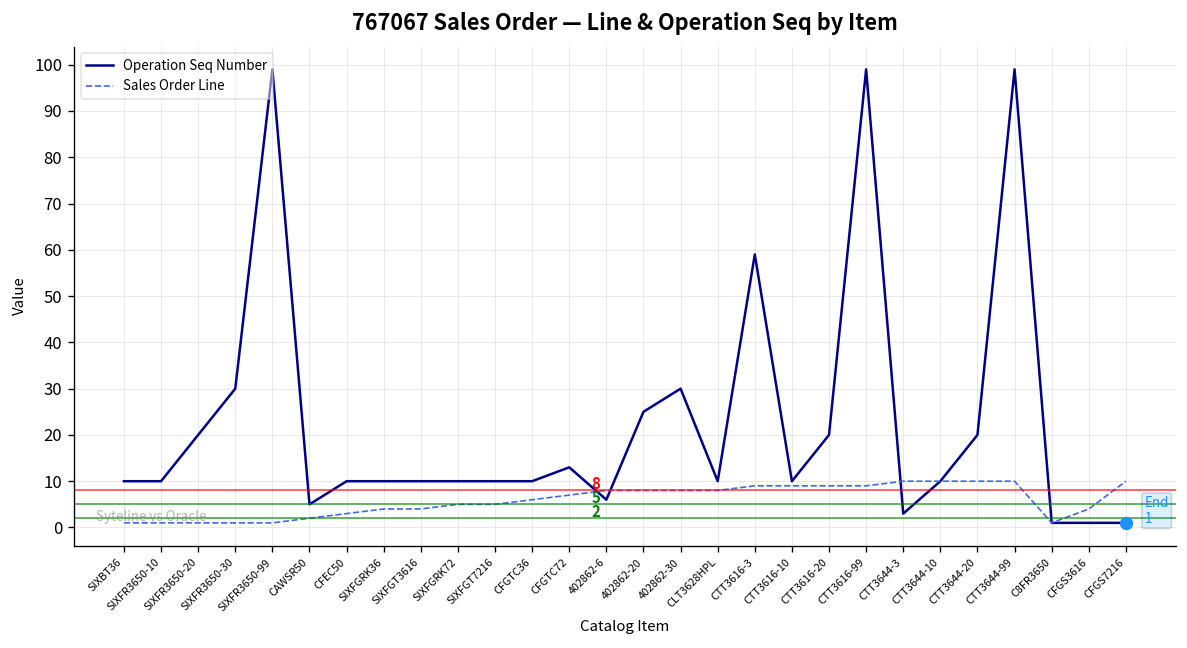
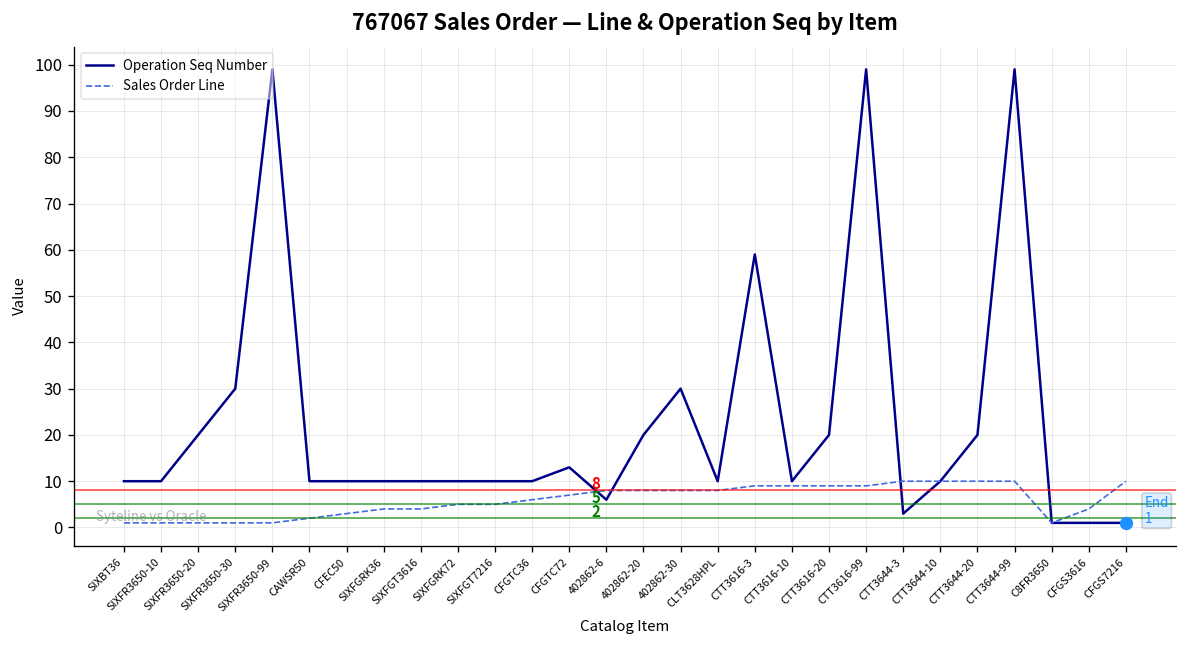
  {
    "Operation Seq Number": {
      "SIXBT36": 10,
      "SIXFR3650-10": 10,
      "SIXFR3650-20": 20,
      "SIXFR3650-30": 30,
      "SIXFR3650-99": 99,
-     "CAWSR50": 5,
+     "CAWSR50": 10,
      "CFEC50": 10,
      "SIXFGRK36": 10,
      "SIXFGT3616": 10,
      "SIXFGRK72": 10,
      "SIXFGT7216": 10,
      "CFGTC36": 10,
      "CFGTC72": 13,
-     "402862-20": 25,
+     "402862-20": 20,
      "402862-30": 30,
      "CLT3628HPL": 10,
      "CTT3616-3": 59,
      "CTT3616-10": 10,
      "CTT3616-20": 20,
      "CTT3616-99": 99,
      "CTT3644-3": 3,
      "CTT3644-20": 20,
      "CTT3644-99": 99,
      "CFGS3616": 1
    },
    "Sales Order Line": {
      "402862-6": 8
    }
  }
